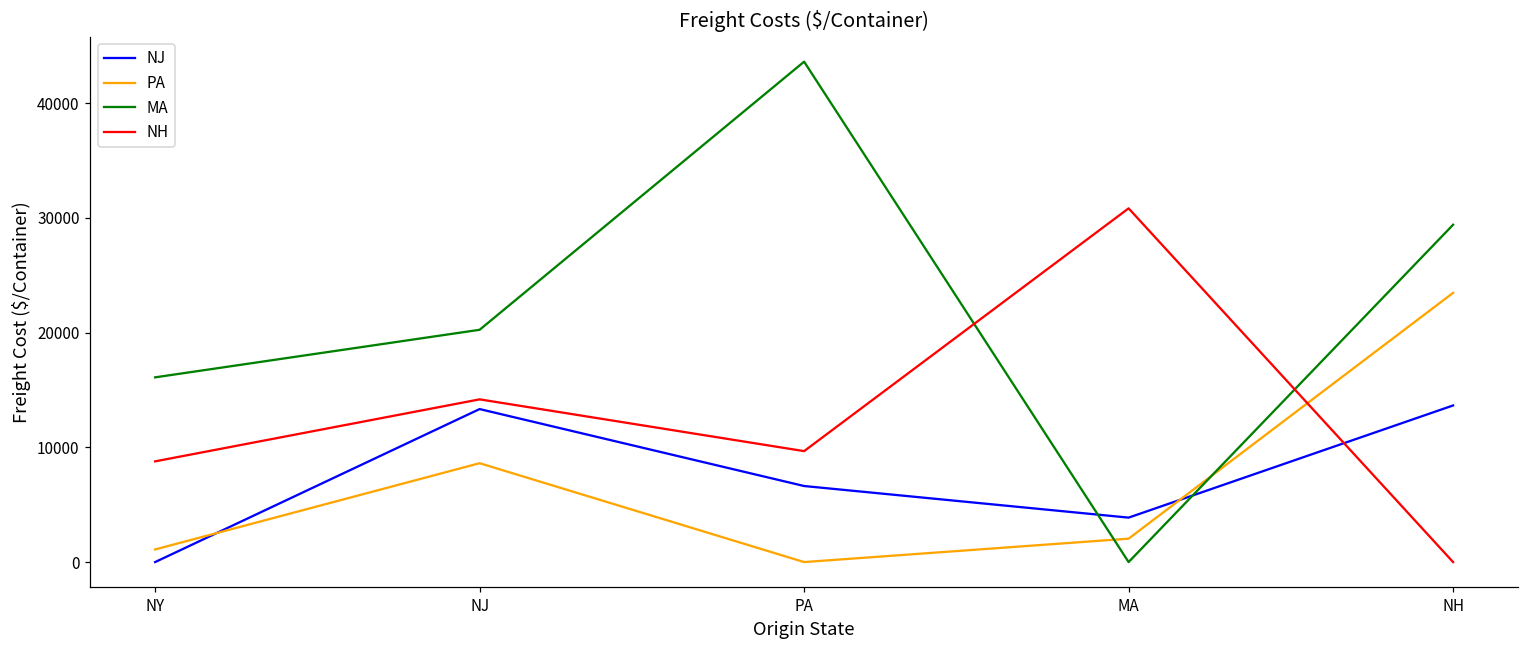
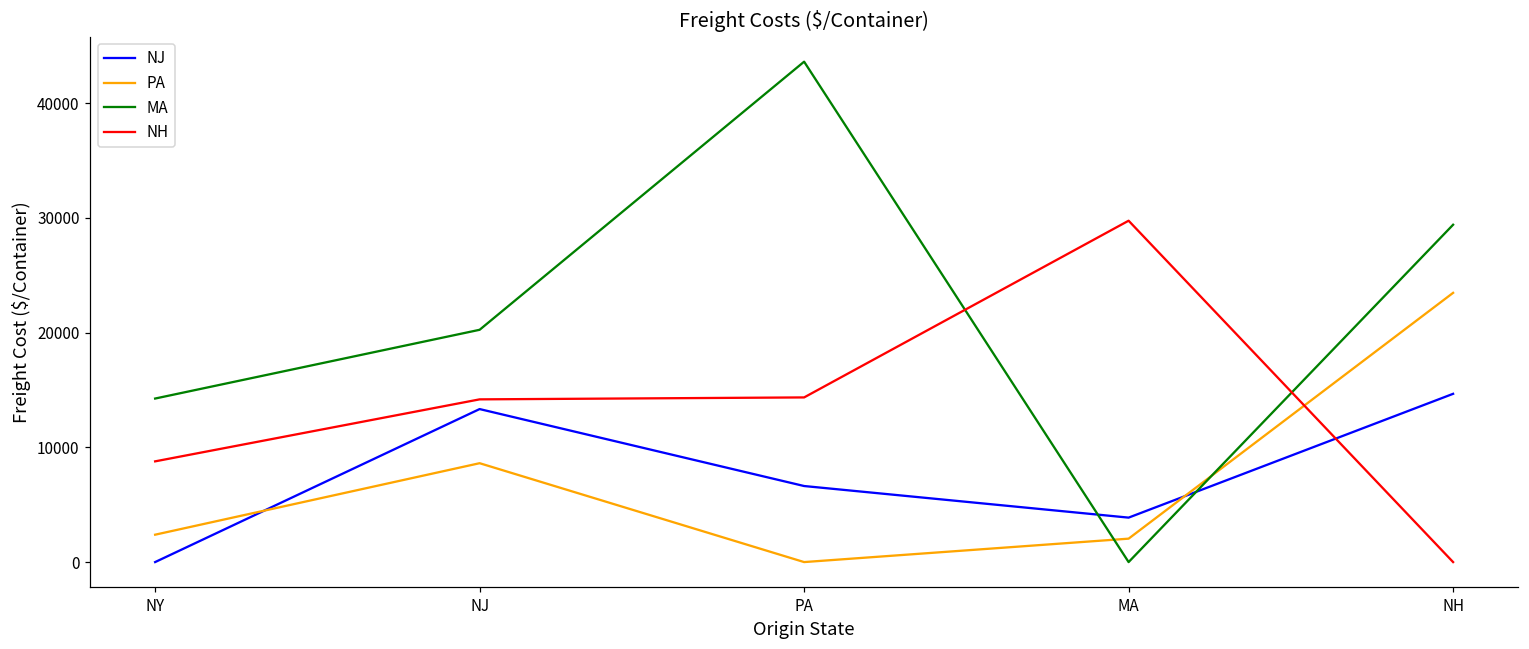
  {
    "NJ": {
      "NY": 0,
      "NJ": 13300,
      "PA": 6600,
      "MA": 3900,
-     "NH": 13700
+     "NH": 14700
    },
    "PA": {
-     "NY": 1100,
+     "NY": 2400,
      "NJ": 8600,
      "PA": 0,
      "MA": 2000,
      "NH": 23500
    },
    "MA": {
-     "NY": 16100,
+     "NY": 14300,
      "NJ": 20200,
      "PA": 43600,
      "MA": 0,
      "NH": 29400
    },
    "NH": {
      "NY": 8800,
      "NJ": 14200,
-     "PA": 9700,
-     "MA": 30800,
+     "PA": 14400,
+     "MA": 29800,
      "NH": 0
    }
  }
